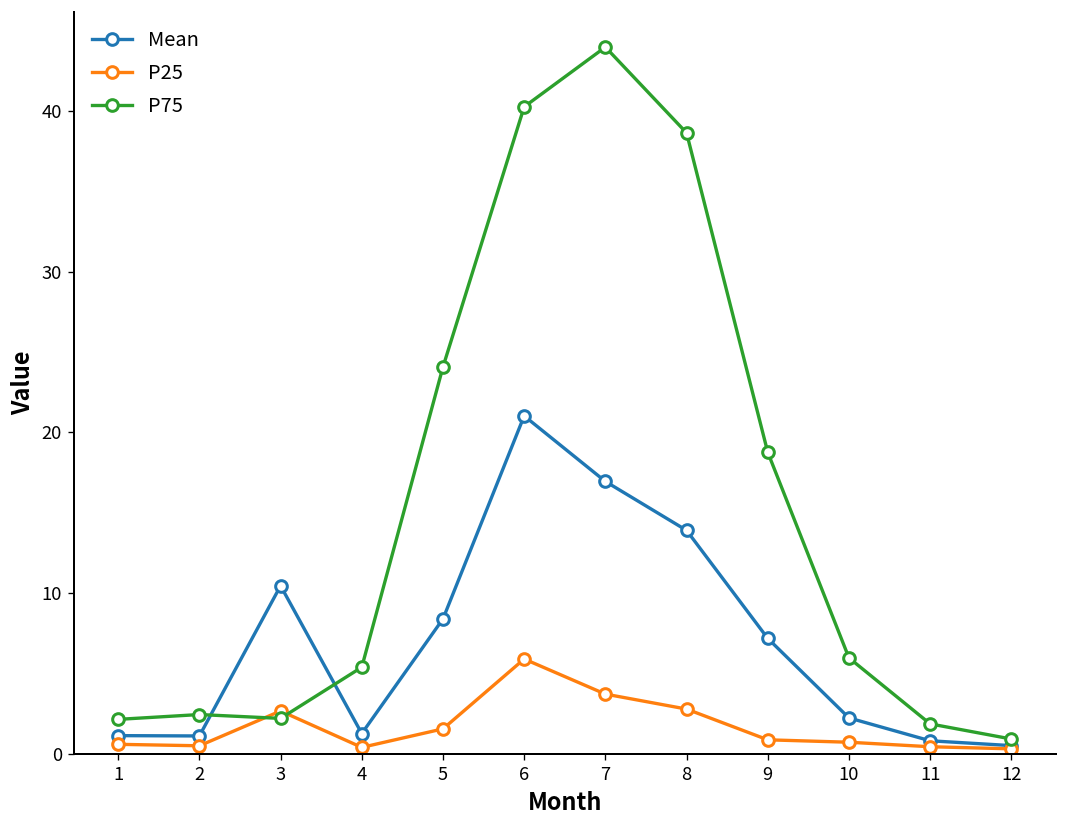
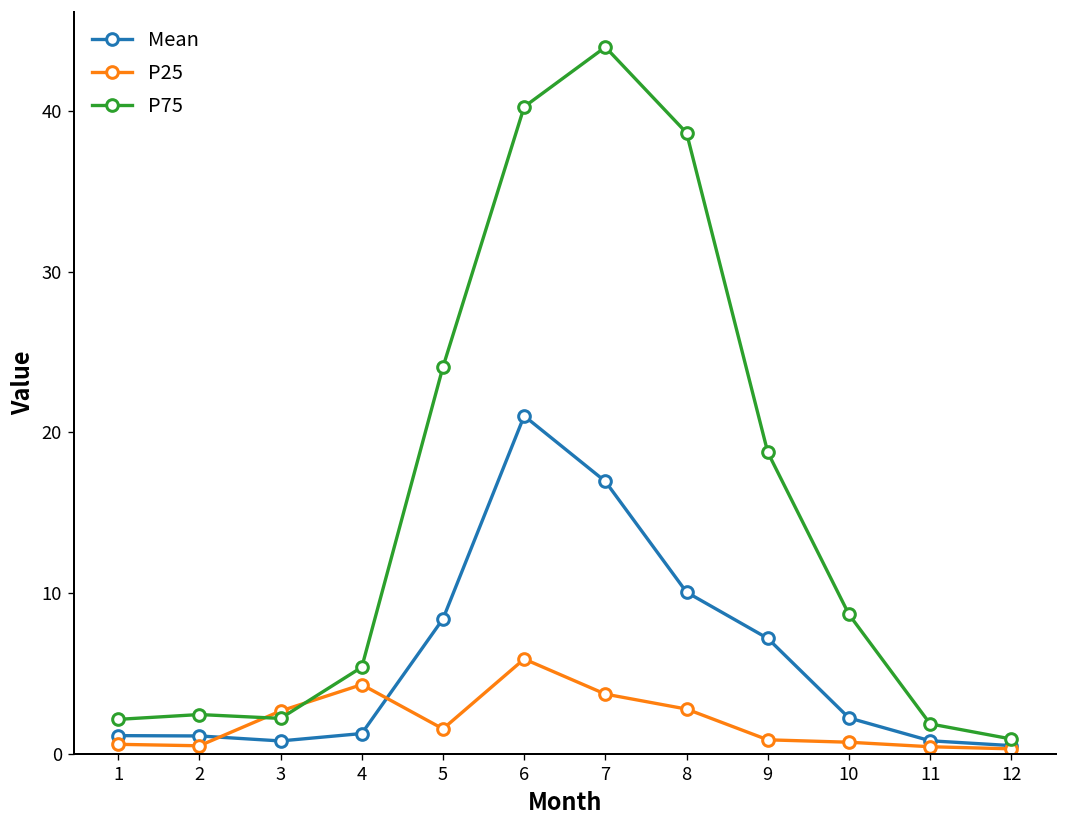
  {
    "Mean": {
      "1": 1.2,
      "2": 1.2,
-     "3": 10.5,
+     "3": 0.8,
      "4": 1.3,
      "5": 8.4,
      "6": 21.0,
      "7": 17.0,
-     "8": 13.9,
+     "8": 10.1,
      "9": 7.2,
      "10": 2.3,
      "11": 0.9,
      "12": 0.6
    },
    "P25": {
      "1": 0.6,
      "2": 0.5,
      "3": 2.7,
-     "4": 0.4,
+     "4": 4.3,
      "5": 1.6,
      "6": 5.9,
      "7": 3.8,
      "8": 2.8,
      "9": 0.9,
      "10": 0.8,
      "11": 0.5,
      "12": 0.4
    },
    "P75": {
      "1": 2.2,
      "2": 2.5,
      "3": 2.2,
      "4": 5.4,
      "5": 24.1,
      "6": 40.2,
      "7": 43.9,
      "8": 38.6,
      "9": 18.8,
-     "10": 6.0,
+     "10": 8.7,
      "11": 1.9,
      "12": 1.0
    }
  }
